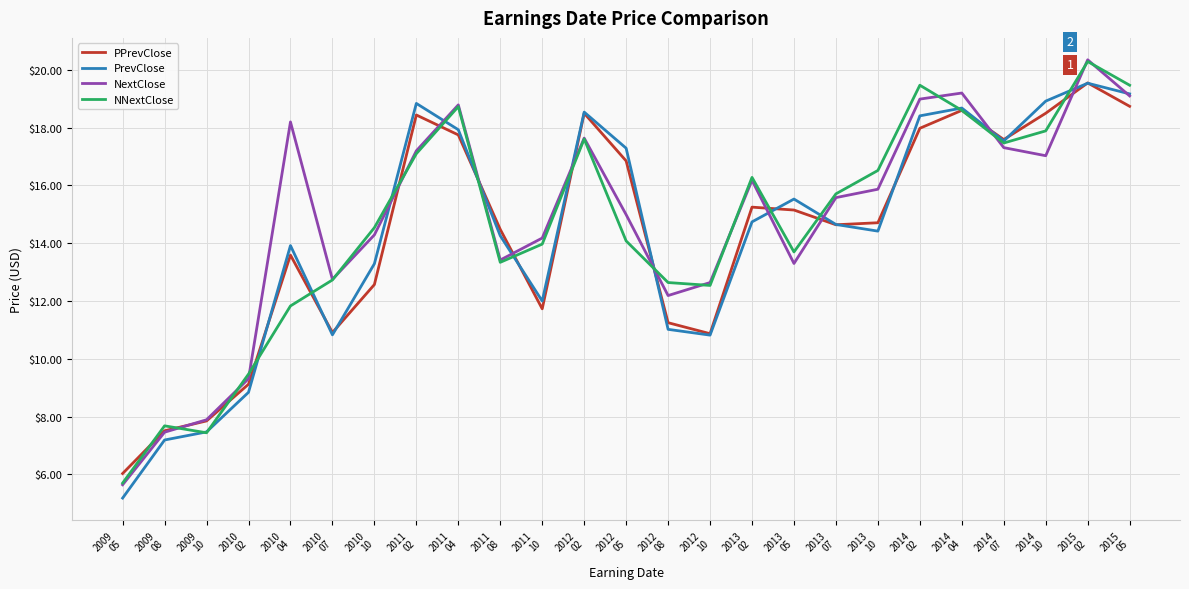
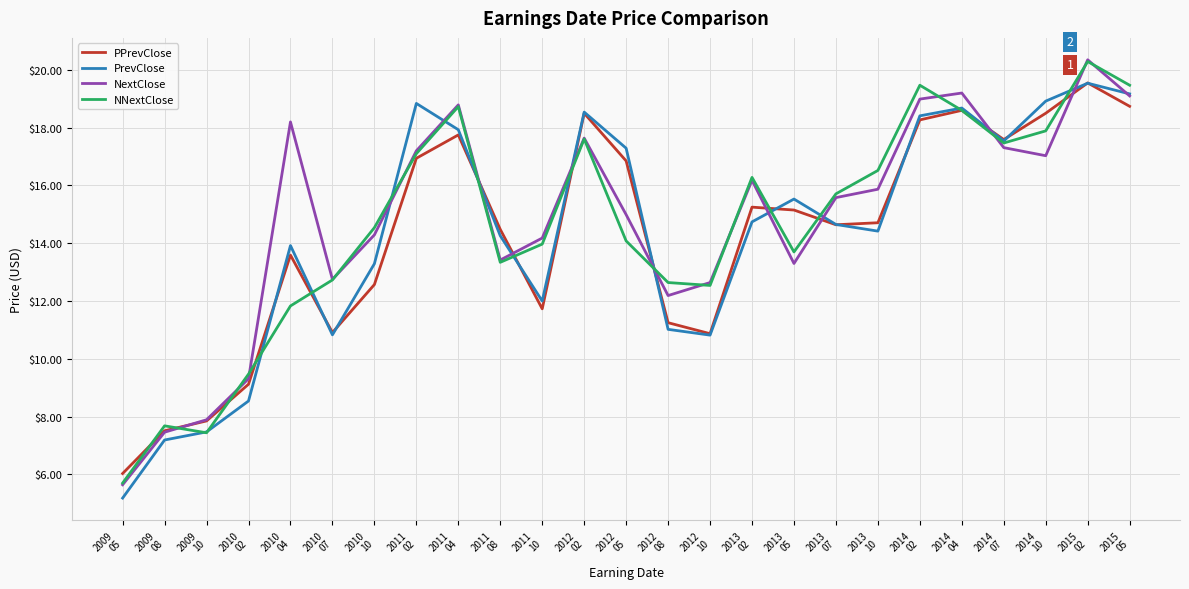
  {
    "PPrevClose": {
      "2009 05": "$6.0",
      "2010 02": "$9.1",
      "2010 04": "$13.6",
      "2010 10": "$12.6",
-     "2011 02": "$18.4",
+     "2011 02": "$16.9",
      "2011 04": "$17.8",
      "2011 08": "$14.5",
      "2011 10": "$11.7",
      "2012 05": "$16.9",
      "2012 08": "$11.3",
      "2013 02": "$15.3",
      "2013 05": "$15.2",
      "2013 10": "$14.7",
-     "2014 02": "$18.0",
+     "2014 02": "$18.3",
      "2014 10": "$18.5",
      "2015 05": "$18.7"
    },
    "PrevClose": {
      "2009 05": "$5.2",
      "2009 08": "$7.2",
-     "2010 02": "$8.8",
+     "2010 02": "$8.5",
      "2010 04": "$13.9",
      "2010 10": "$13.3",
      "2011 02": "$18.8",
      "2011 04": "$17.9",
      "2011 08": "$14.3",
      "2011 10": "$12.0",
      "2012 05": "$17.3",
      "2012 08": "$11.0",
      "2013 02": "$14.7",
      "2013 05": "$15.5",
      "2013 10": "$14.4",
      "2014 02": "$18.4",
      "2014 10": "$18.9"
    },
    "NextClose": {
      "2010 02": "$9.3",
      "2010 04": "$18.2",
      "2010 10": "$14.3",
      "2011 02": "$17.2",
      "2011 10": "$14.2",
      "2012 05": "$15.0",
      "2012 08": "$12.2",
      "2012 10": "$12.6",
      "2013 02": "$16.2",
      "2013 05": "$13.3",
      "2013 07": "$15.6",
      "2013 10": "$15.9",
      "2014 02": "$19.0",
      "2014 04": "$19.2",
      "2014 07": "$17.3",
      "2014 10": "$17.0"
    },
    "NNextClose": {
      "2009 08": "$7.7",
      "2010 02": "$9.5",
      "2010 04": "$11.8",
      "2010 10": "$14.5",
      "2011 02": "$17.1",
      "2011 10": "$14.0",
      "2012 05": "$14.1",
      "2012 08": "$12.6",
      "2012 10": "$12.5",
      "2013 02": "$16.3",
      "2013 05": "$13.7",
      "2013 07": "$15.7",
      "2013 10": "$16.5",
      "2014 02": "$19.5",
      "2014 10": "$17.9",
      "2015 05": "$19.5"
    }
  }
